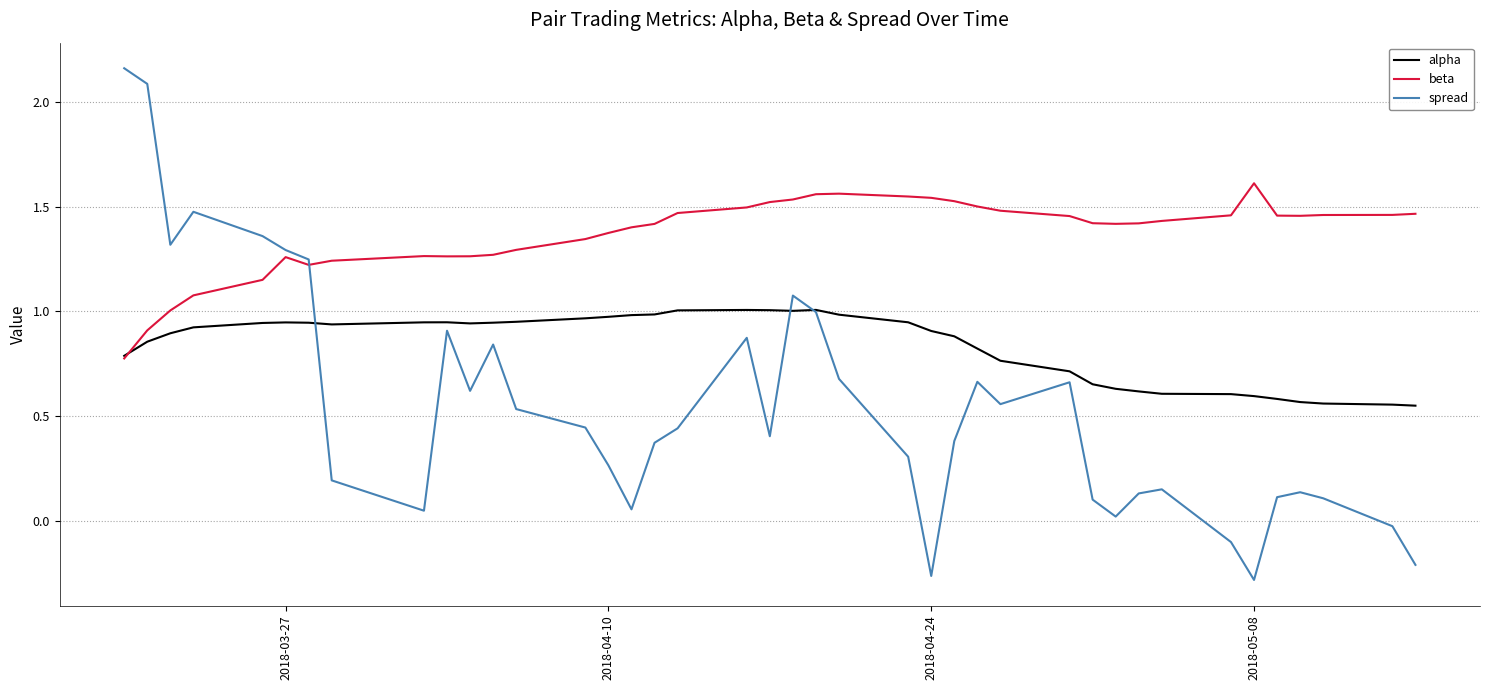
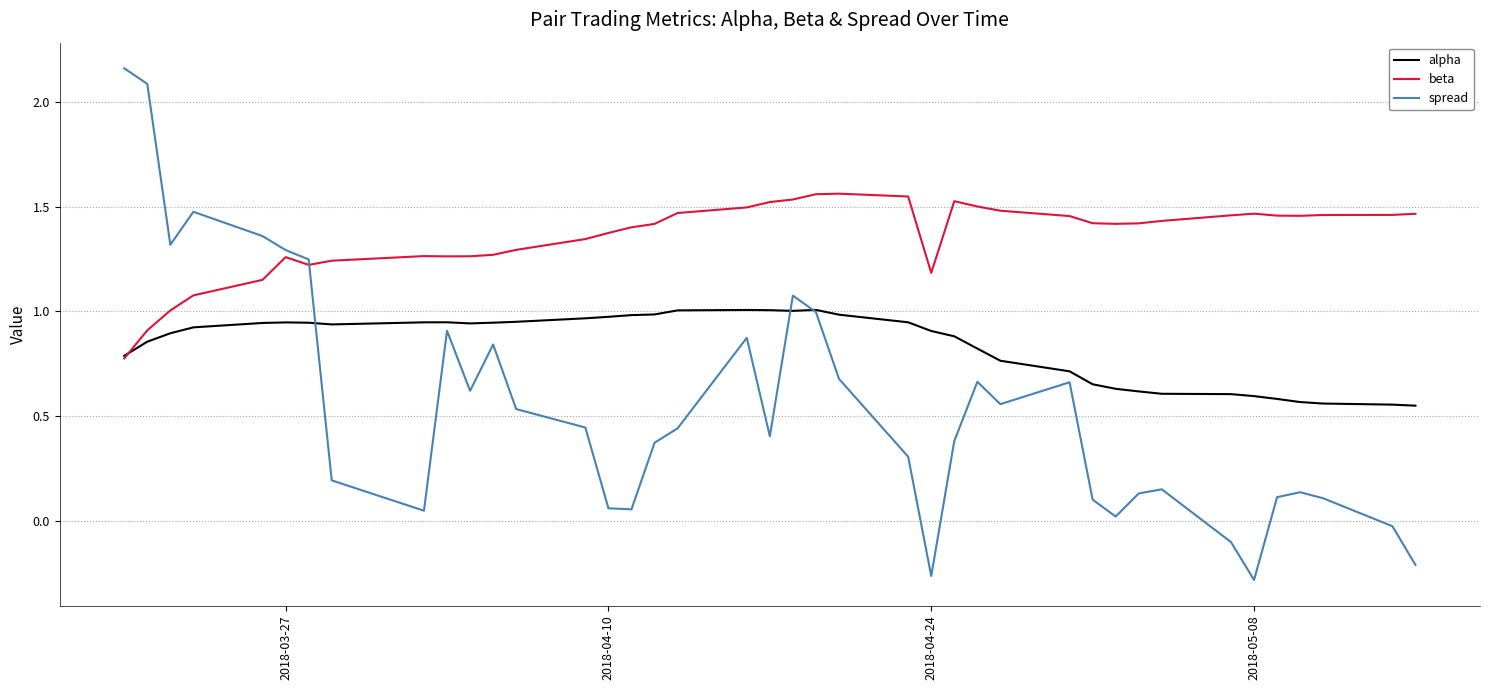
  {
    "alpha": {
      "2018-03-27": 0.95,
      "2018-04-10": 0.97,
      "2018-04-24": 0.91,
      "2018-05-08": 0.59
    },
    "beta": {
      "2018-03-27": 1.26,
      "2018-04-10": 1.37,
-     "2018-04-24": 1.54,
-     "2018-05-08": 1.61
+     "2018-04-24": 1.18,
+     "2018-05-08": 1.47
    },
    "spread": {
      "2018-03-27": 1.29,
-     "2018-04-10": 0.26,
+     "2018-04-10": 0.06,
      "2018-04-24": -0.27,
      "2018-05-08": -0.28
    }
  }
